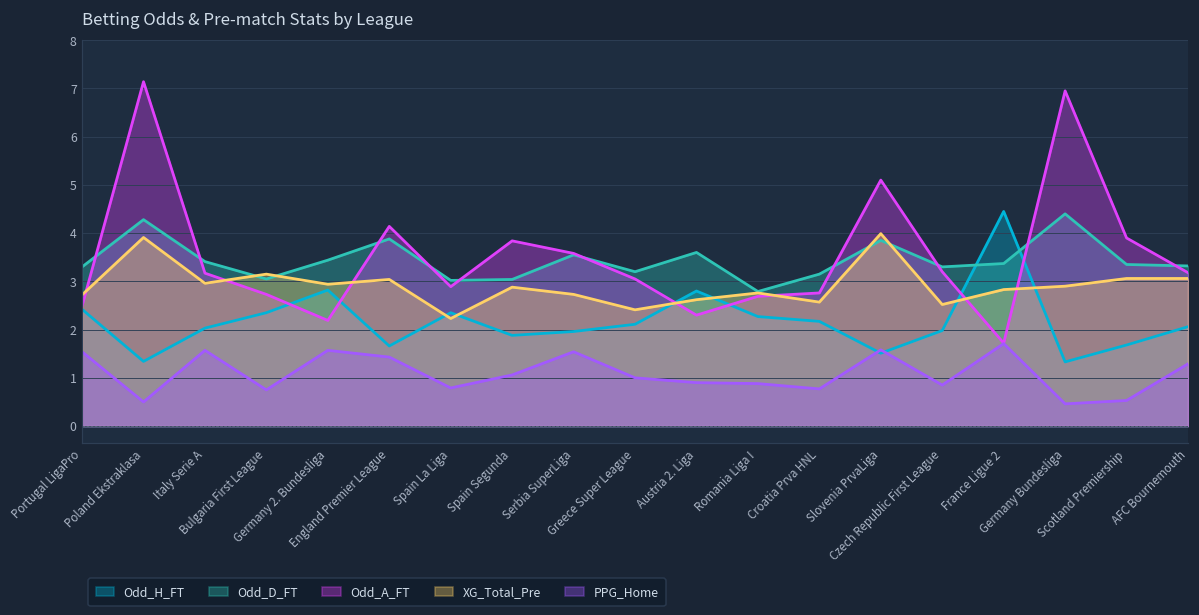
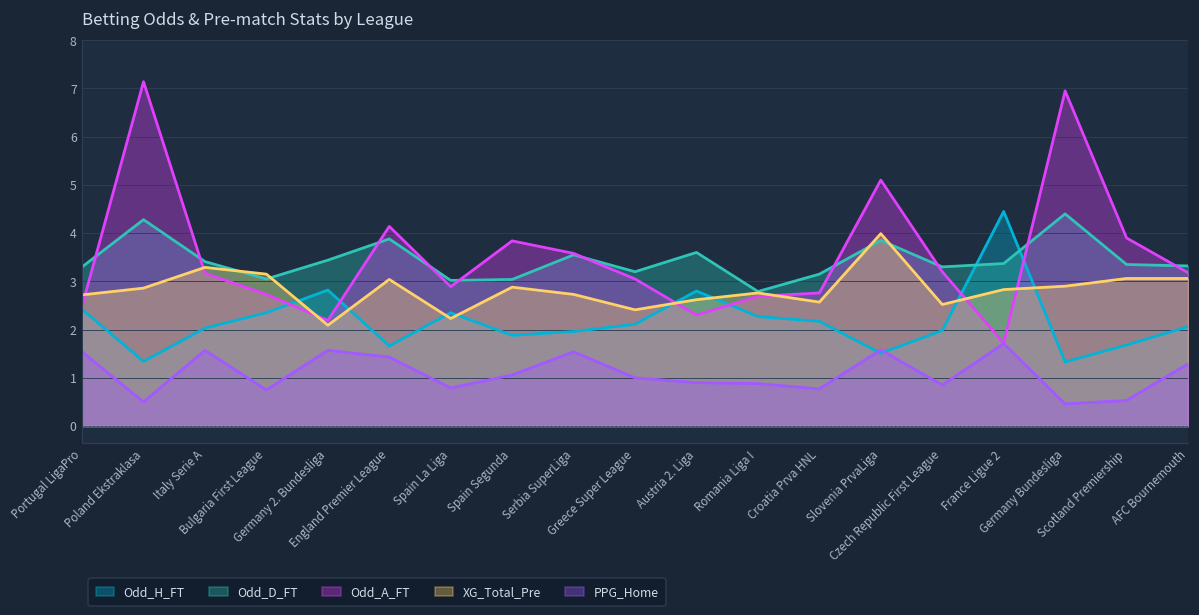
  {
    "XG_Total_Pre": {
      "Portugal LigaPro": 2.7,
-     "Poland Ekstraklasa": 3.9,
-     "Italy Serie A": 3.0,
+     "Poland Ekstraklasa": 2.9,
+     "Italy Serie A": 3.3,
      "Bulgaria First League": 3.2,
-     "Germany 2. Bundesliga": 2.9,
+     "Germany 2. Bundesliga": 2.1,
      "England Premier League": 3.0,
      "Spain La Liga": 2.2,
      "Spain Segunda": 2.9,
      "Serbia SuperLiga": 2.7,
      "Greece Super League": 2.4,
      "Austria 2. Liga": 2.6,
      "Croatia Prva HNL": 2.6,
      "Slovenia PrvaLiga": 4.0,
      "Czech Republic First League": 2.5,
      "France Ligue 2": 2.8,
      "Germany Bundesliga": 2.9,
      "Scotland Premiership": 3.1,
      "AFC Bournemouth": 3.1
    }
  }
